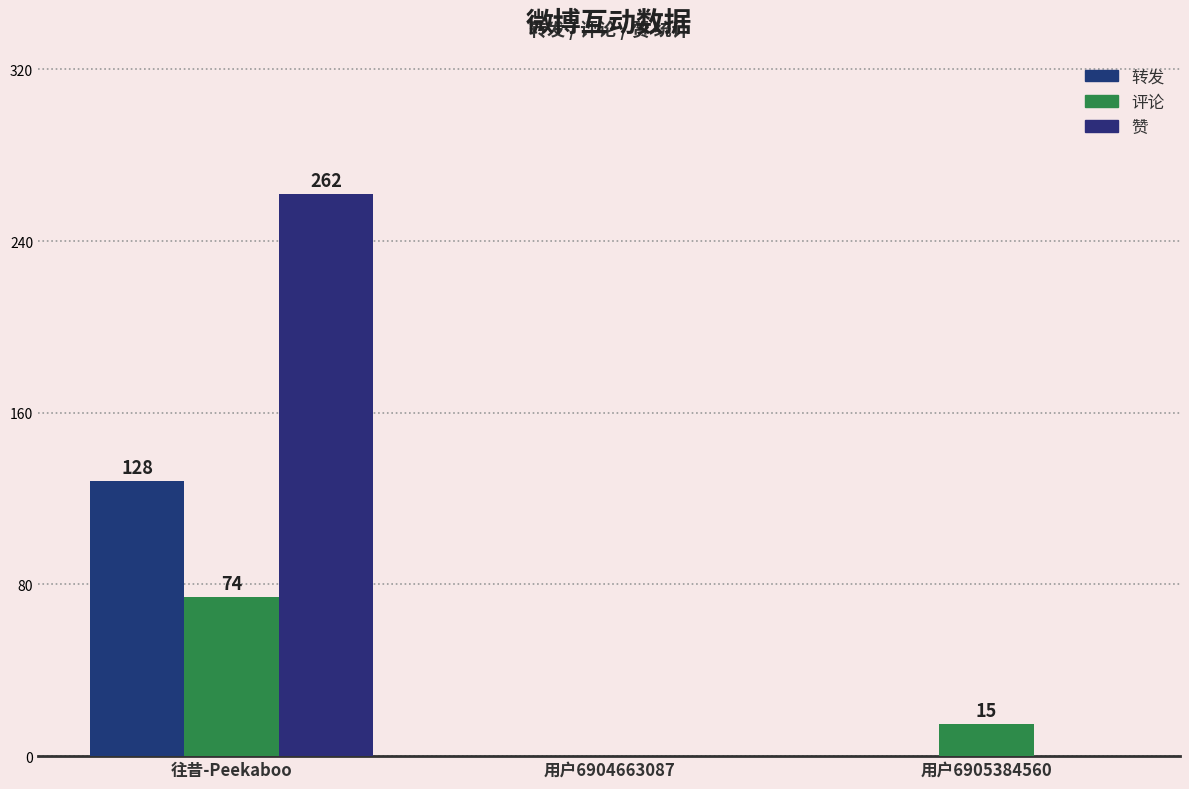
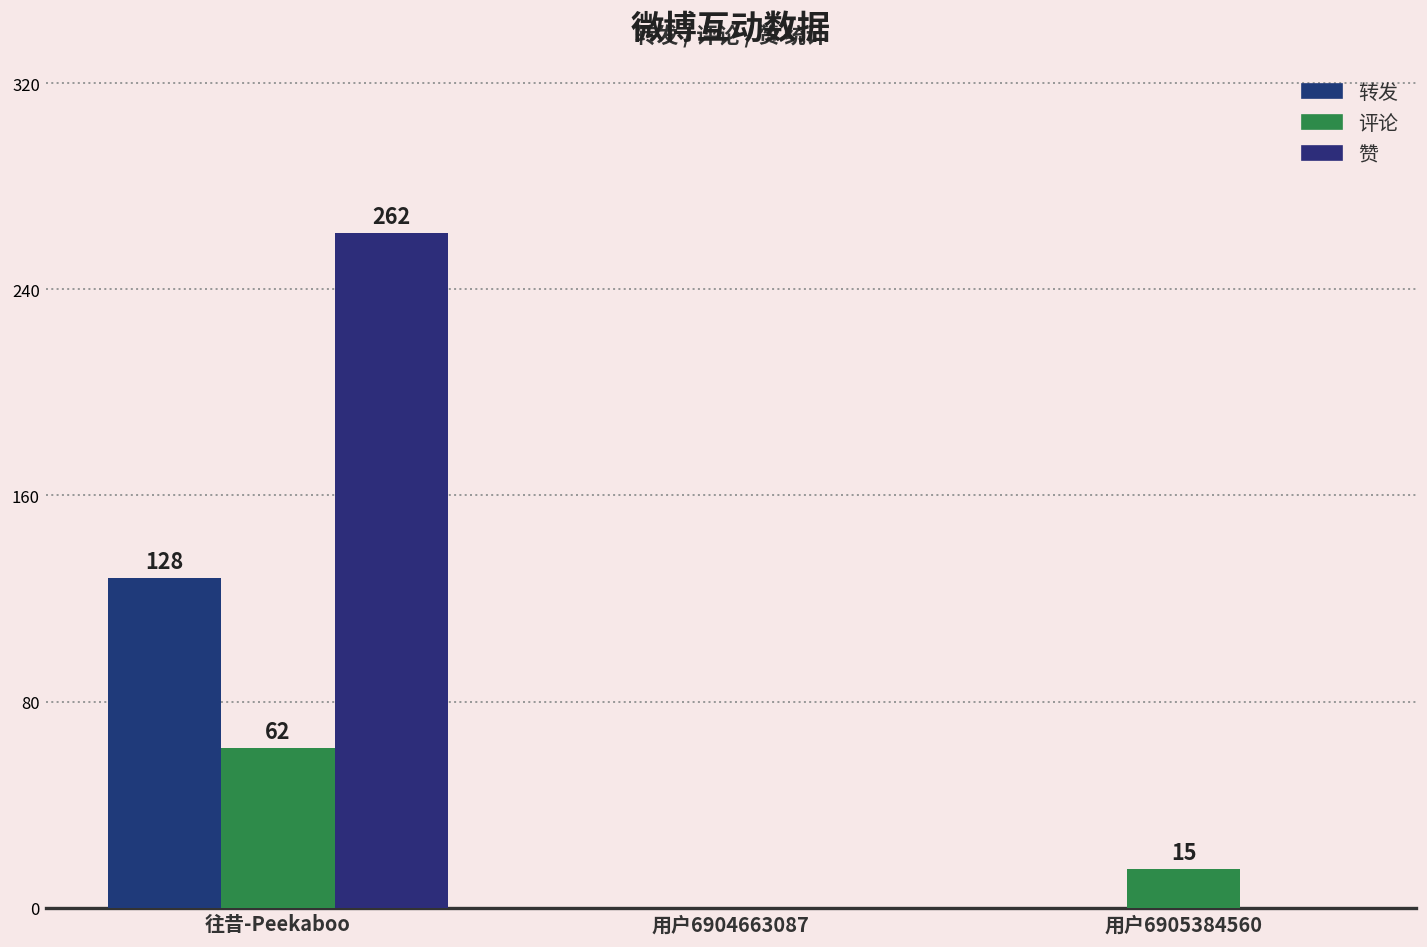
  {
    "评论": {
-     "往昔-Peekaboo": 74,
+     "往昔-Peekaboo": 62,
      "用户6905384560": 15
    }
  }
